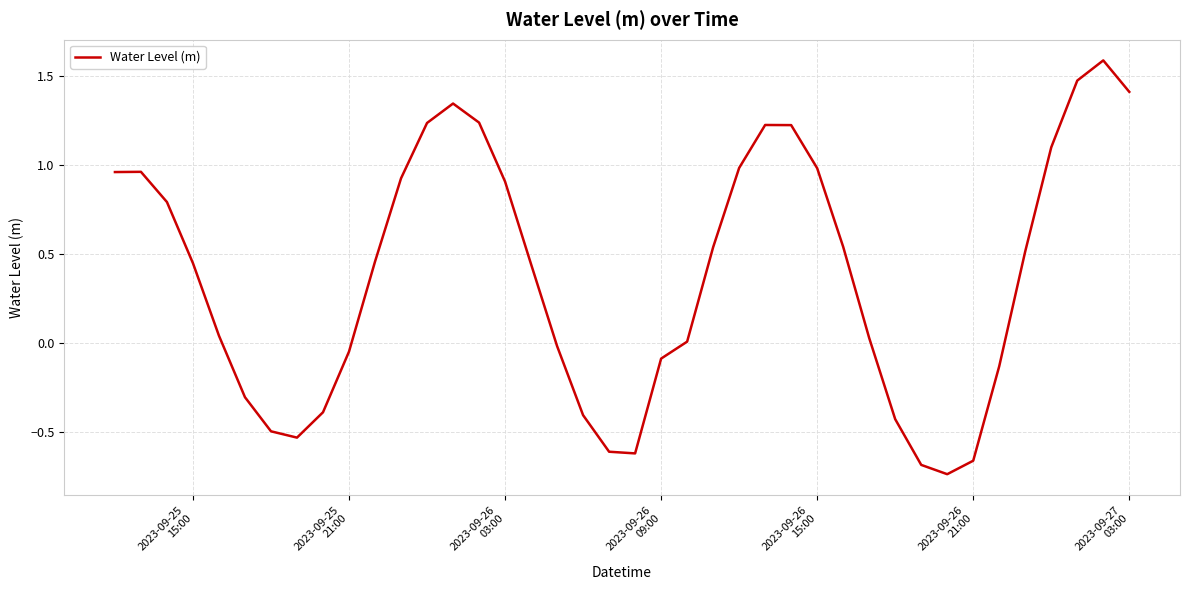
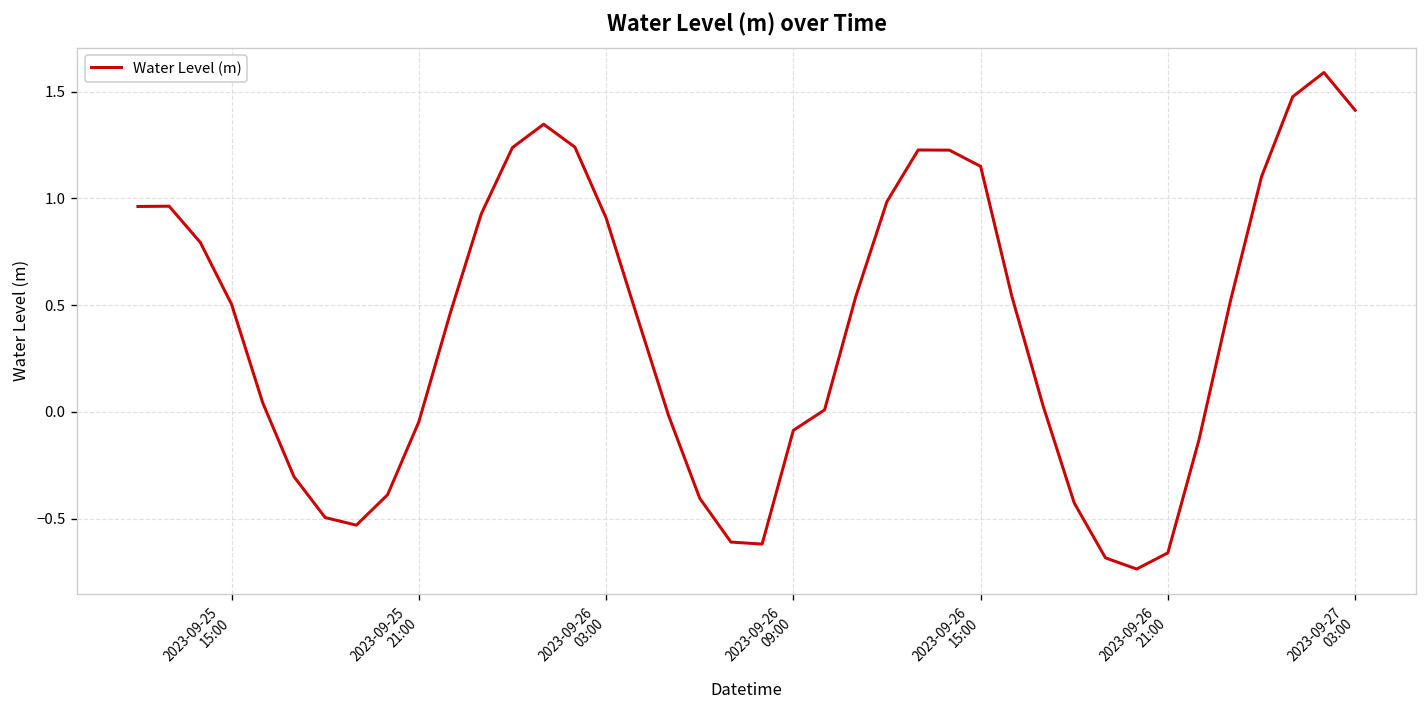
  {
-   "2023-09-25 15:00": 0.45,
+   "2023-09-25 15:00": 0.50,
    "2023-09-25 21:00": -0.05,
    "2023-09-26 03:00": 0.91,
    "2023-09-26 09:00": -0.09,
-   "2023-09-26 15:00": 0.98,
+   "2023-09-26 15:00": 1.15,
    "2023-09-26 21:00": -0.66,
    "2023-09-27 03:00": 1.41
  }
